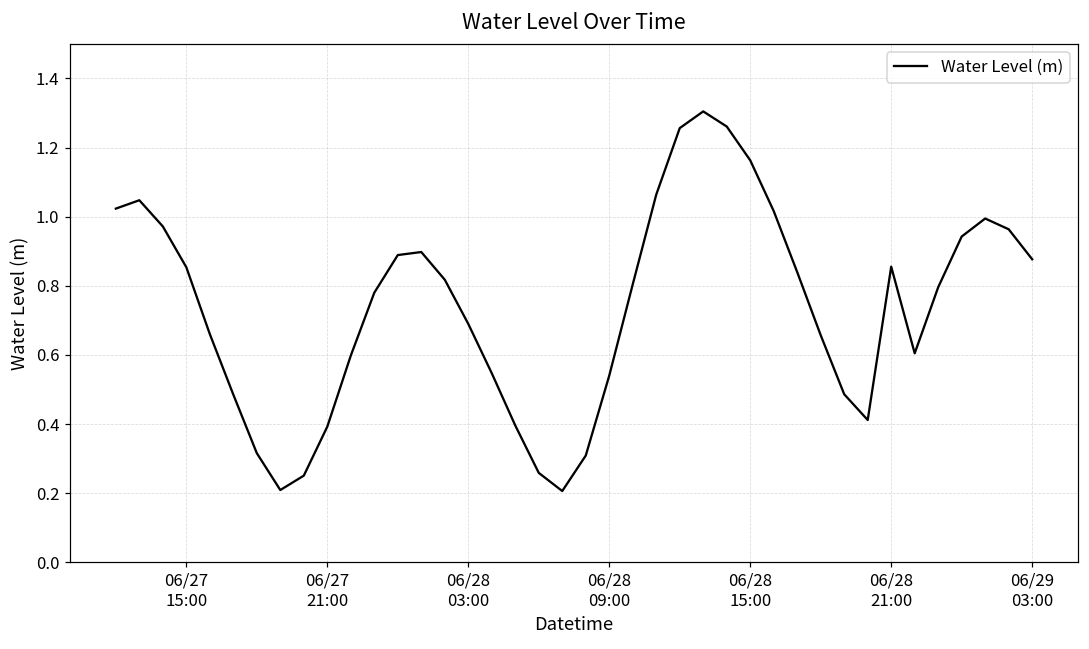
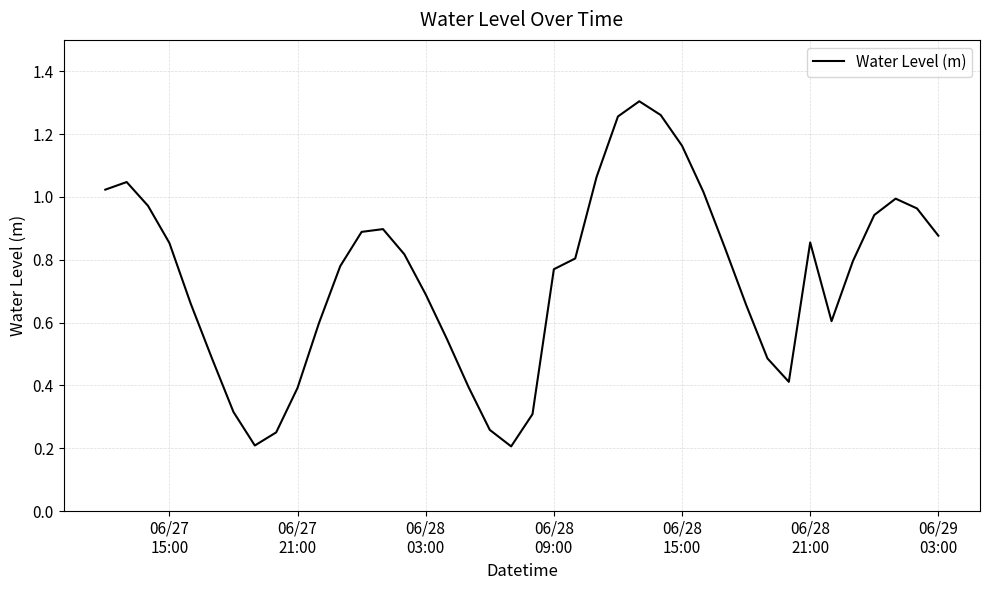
  {
    "06/27 15:00": 0.85,
    "06/27 21:00": 0.39,
    "06/28 03:00": 0.69,
-   "06/28 09:00": 0.54,
+   "06/28 09:00": 0.77,
    "06/28 15:00": 1.16,
    "06/28 21:00": 0.86,
    "06/29 03:00": 0.88
  }
